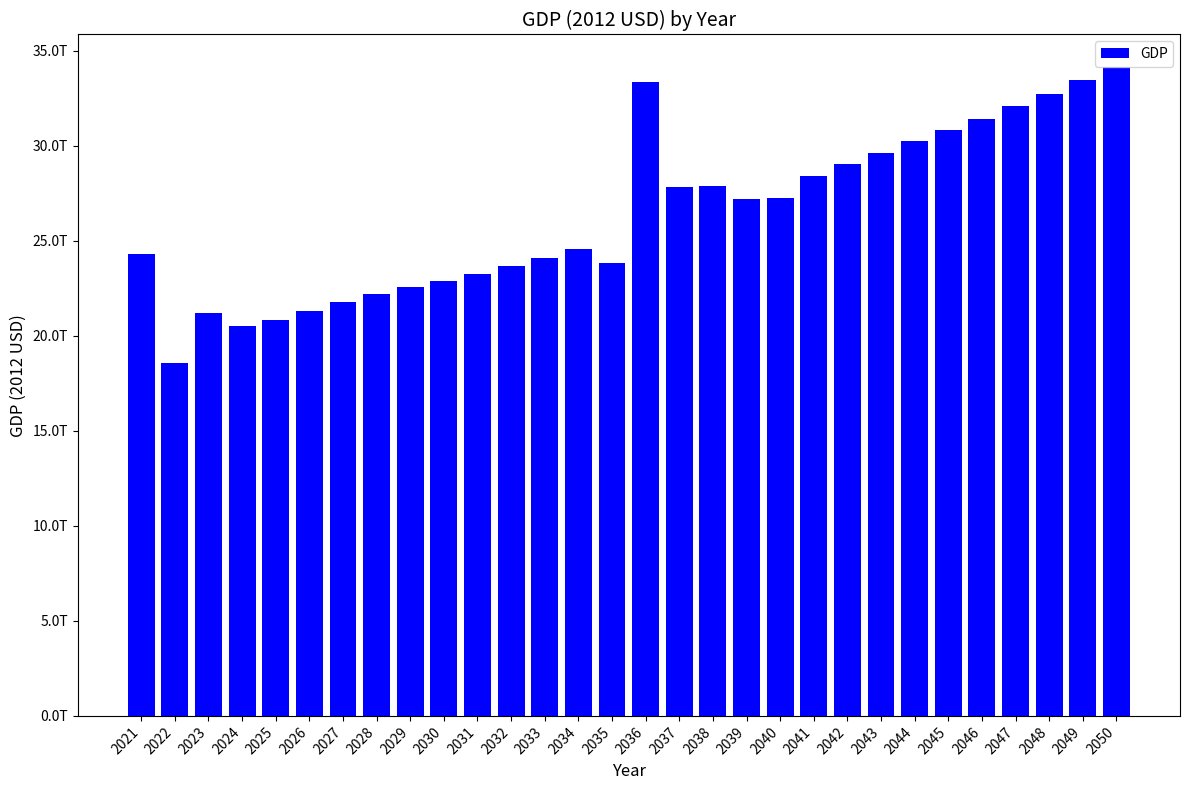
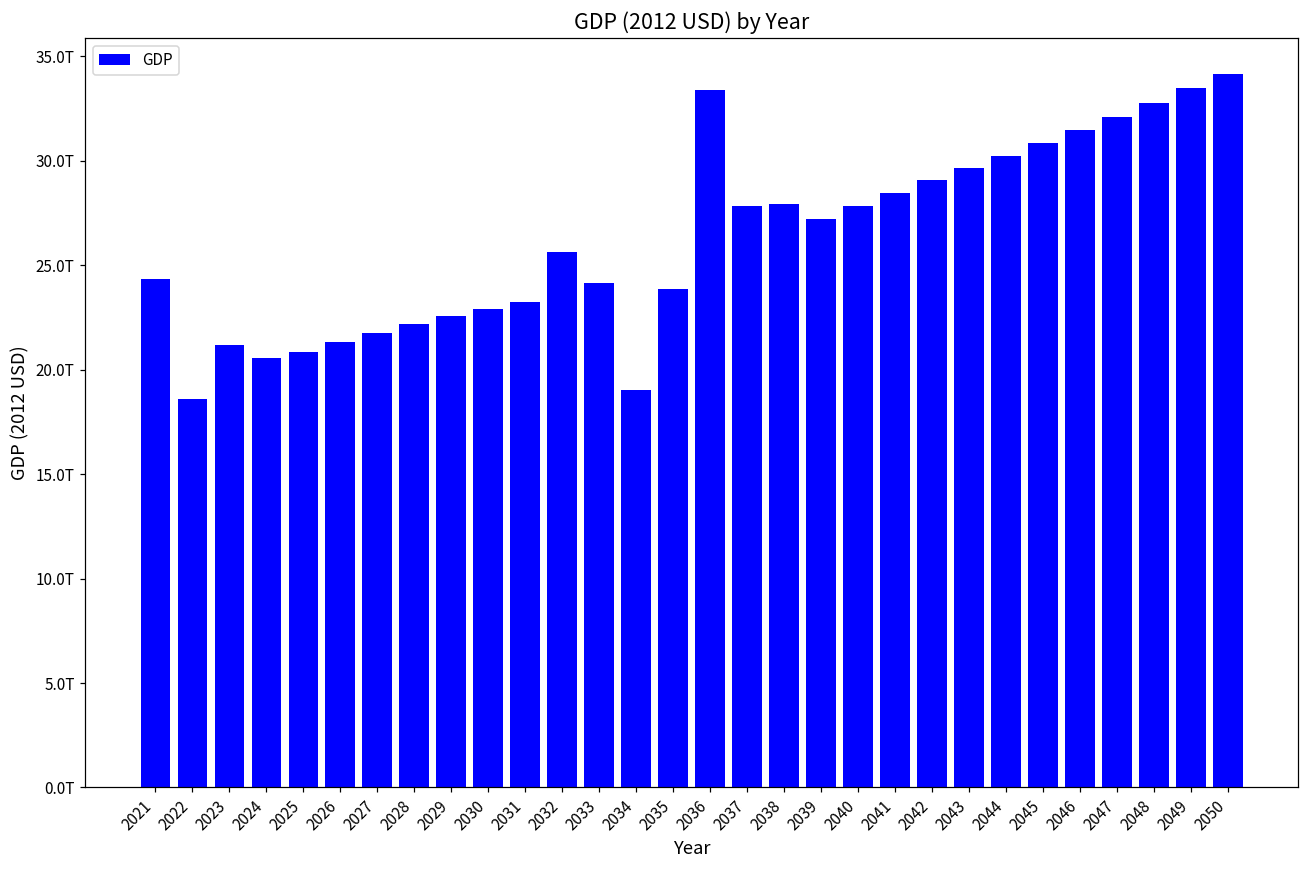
  {
    "2021": "24.3T",
    "2022": "18.6T",
    "2023": "21.2T",
    "2024": "20.5T",
    "2025": "20.8T",
    "2026": "21.3T",
    "2027": "21.8T",
    "2028": "22.2T",
    "2029": "22.6T",
    "2030": "22.9T",
    "2031": "23.2T",
-   "2032": "23.7T",
+   "2032": "25.6T",
    "2033": "24.1T",
-   "2034": "24.6T",
+   "2034": "19.0T",
    "2035": "23.9T",
    "2036": "33.4T",
    "2037": "27.8T",
    "2038": "27.9T",
    "2039": "27.2T",
-   "2040": "27.3T",
+   "2040": "27.8T",
    "2041": "28.4T",
    "2042": "29.0T",
    "2043": "29.7T",
    "2044": "30.2T",
    "2045": "30.8T",
    "2046": "31.4T",
    "2047": "32.1T",
    "2048": "32.8T",
    "2049": "33.5T",
    "2050": "34.2T"
  }
